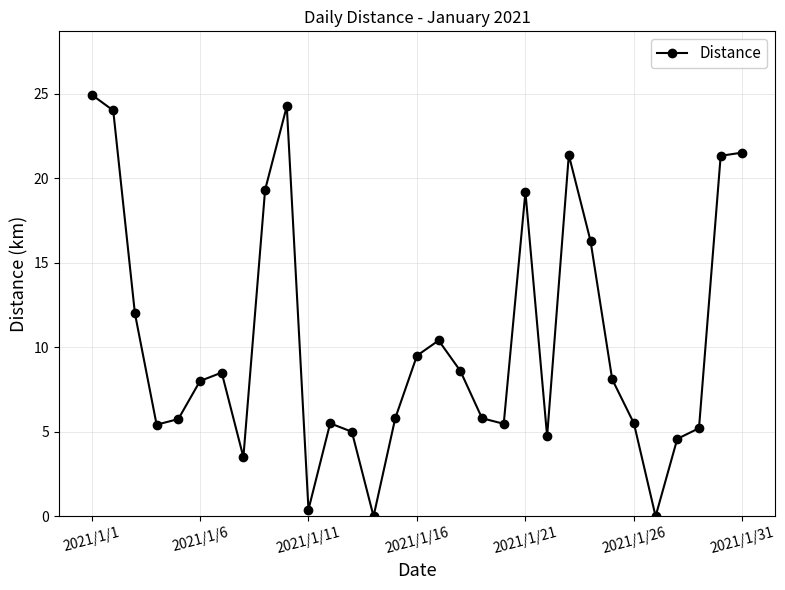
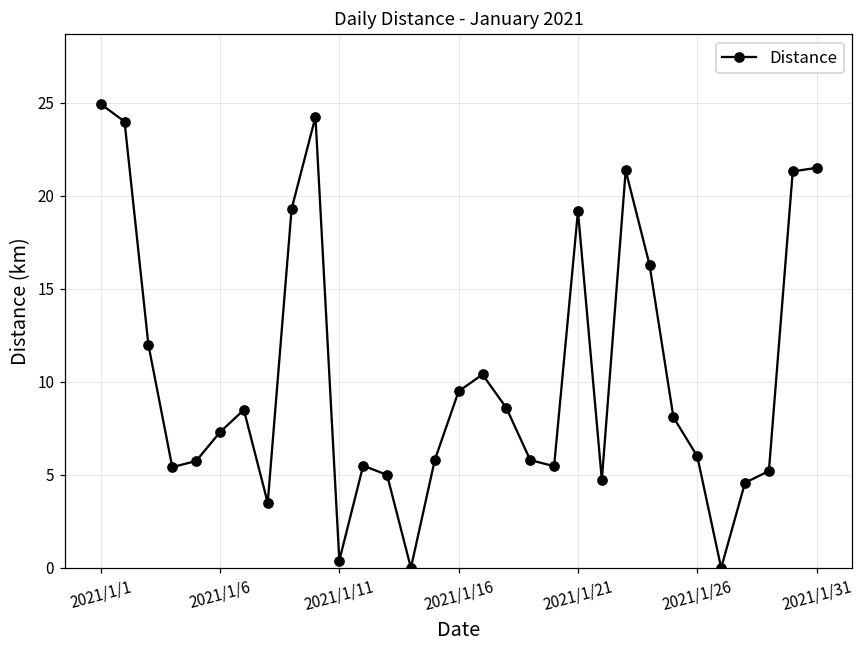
  {
    "2021/1/1": 24.9,
-   "2021/1/6": 8.0,
+   "2021/1/6": 7.3,
    "2021/1/11": 0.4,
    "2021/1/16": 9.5,
    "2021/1/21": 19.2,
-   "2021/1/26": 5.5,
+   "2021/1/26": 6.0,
    "2021/1/31": 21.5
  }
